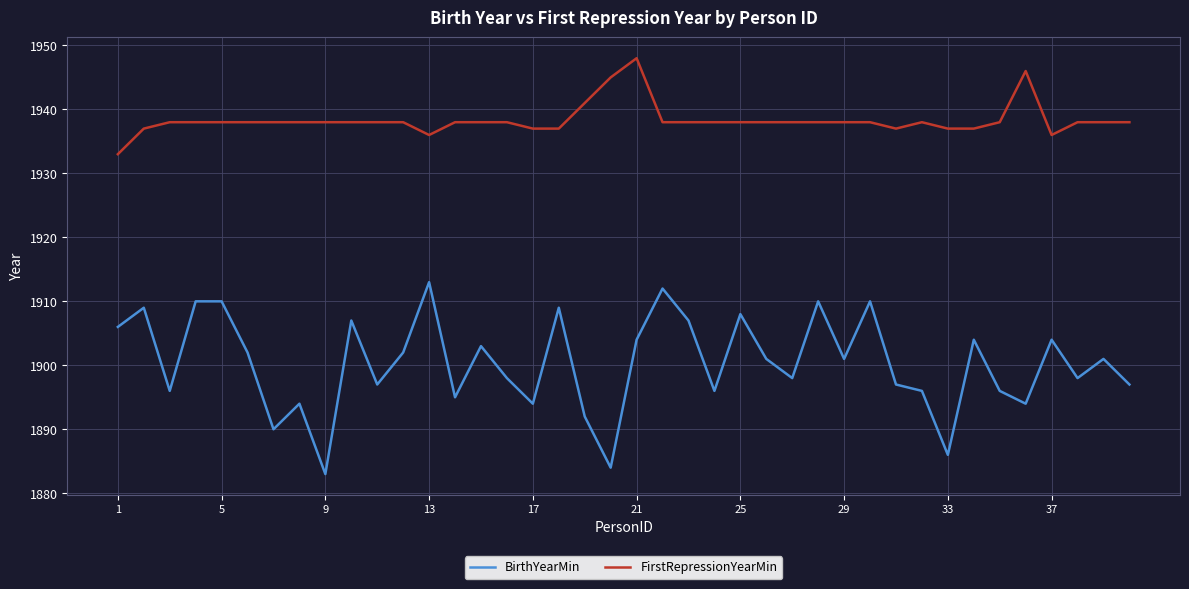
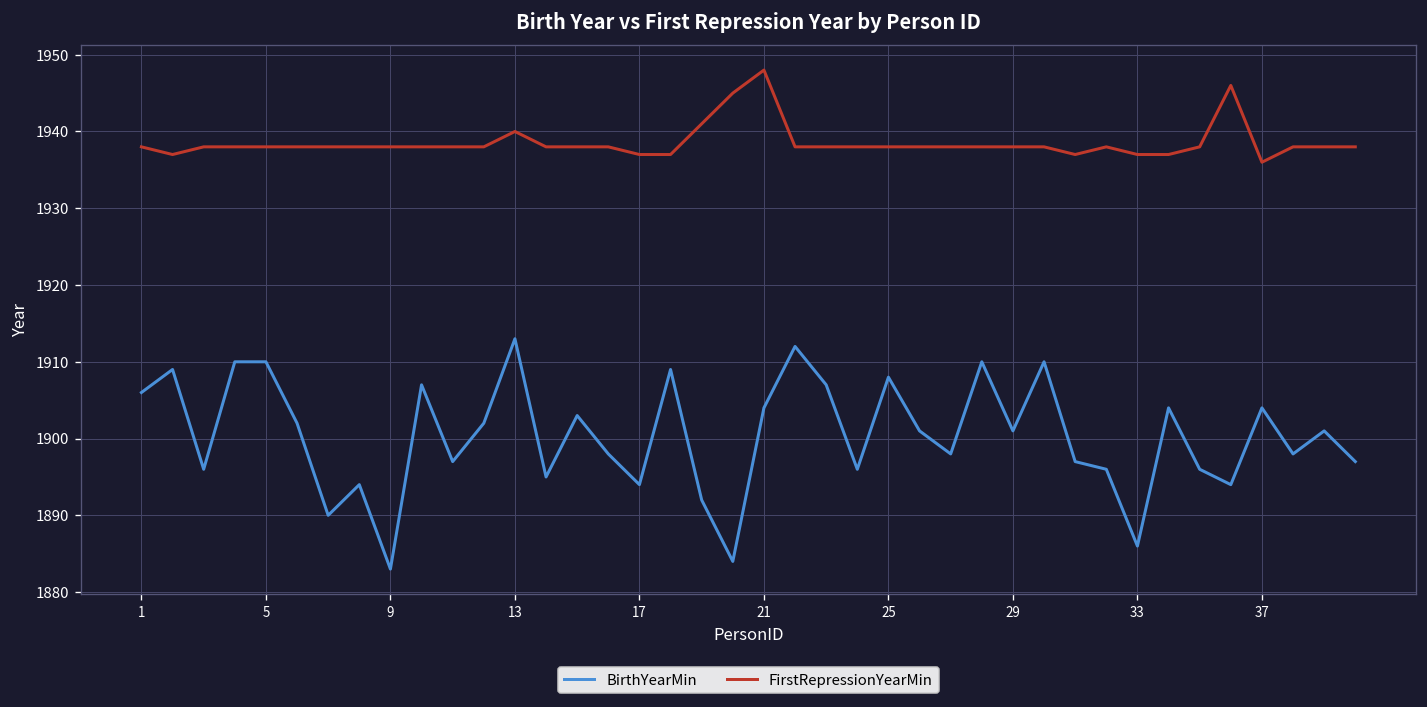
  {
    "BirthYearMin": {
      "1": 1906,
      "5": 1910,
      "9": 1883,
      "13": 1913,
      "17": 1894,
      "21": 1904,
      "25": 1908,
      "29": 1901,
      "33": 1886,
      "37": 1904
    },
    "FirstRepressionYearMin": {
-     "1": 1933,
+     "1": 1938,
      "5": 1938,
      "9": 1938,
-     "13": 1936,
+     "13": 1940,
      "17": 1937,
      "21": 1948,
      "25": 1938,
      "29": 1938,
      "33": 1937,
      "37": 1936
    }
  }
